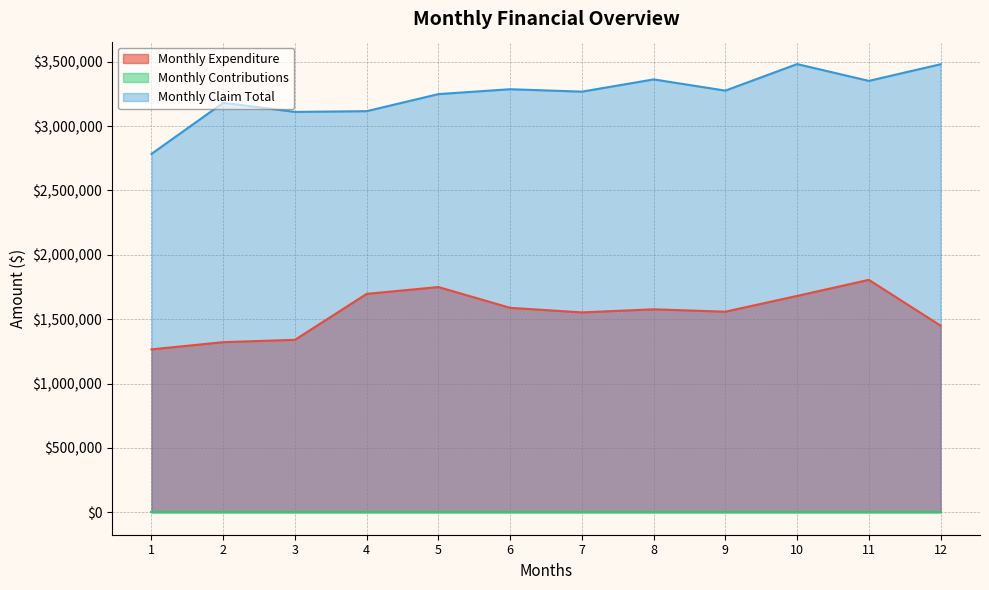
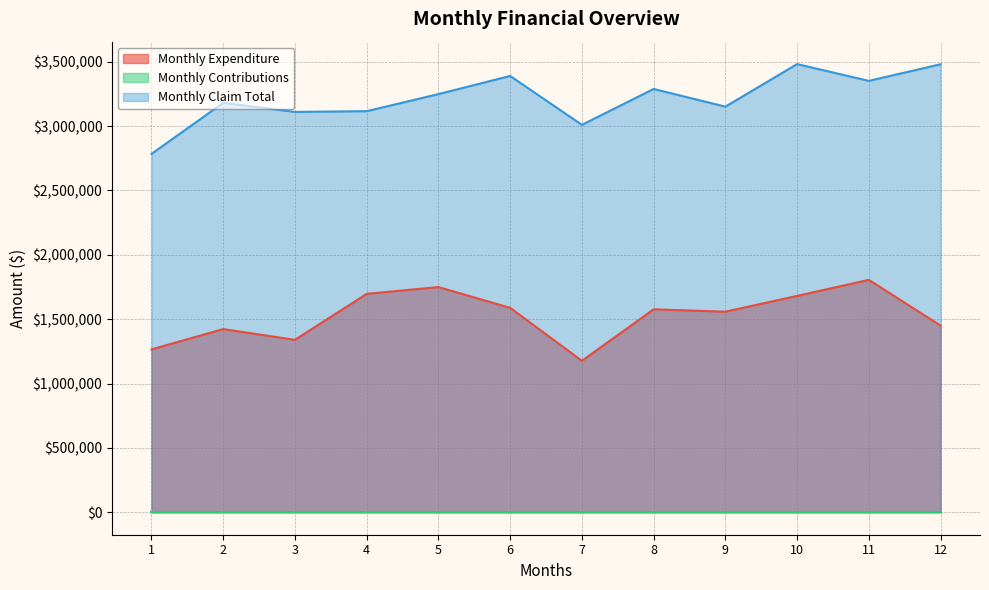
  {
    "Monthly Expenditure": {
      "1": "$1,270,000",
-     "2": "$1,320,000",
+     "2": "$1,420,000",
      "3": "$1,340,000",
      "4": "$1,700,000",
      "5": "$1,750,000",
      "6": "$1,590,000",
-     "7": "$1,550,000",
+     "7": "$1,180,000",
      "8": "$1,580,000",
      "9": "$1,560,000",
      "10": "$1,680,000",
      "11": "$1,810,000",
      "12": "$1,450,000"
    },
    "Monthly Contributions": {
      "1": "$0",
      "2": "$0",
      "3": "$0",
      "4": "$0",
      "5": "$0",
      "6": "$0",
      "7": "$0",
      "8": "$0",
      "9": "$0",
      "10": "$0",
      "11": "$0",
      "12": "$0"
    },
    "Monthly Claim Total": {
      "1": "$2,780,000",
      "3": "$3,110,000",
      "4": "$3,120,000",
      "5": "$3,250,000",
-     "6": "$3,290,000",
-     "7": "$3,270,000",
-     "8": "$3,360,000",
-     "9": "$3,280,000",
+     "6": "$3,390,000",
+     "7": "$3,010,000",
+     "8": "$3,290,000",
+     "9": "$3,150,000",
      "10": "$3,480,000",
      "11": "$3,350,000",
      "12": "$3,480,000"
    }
  }
